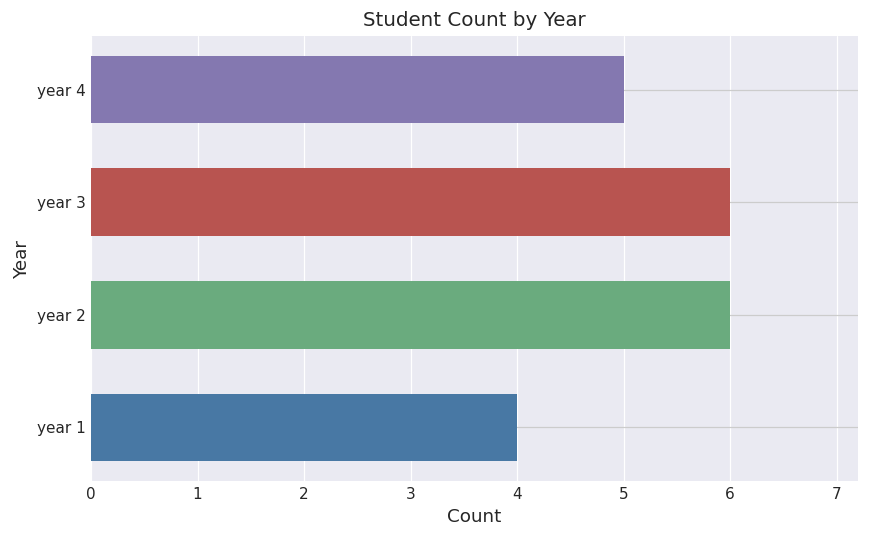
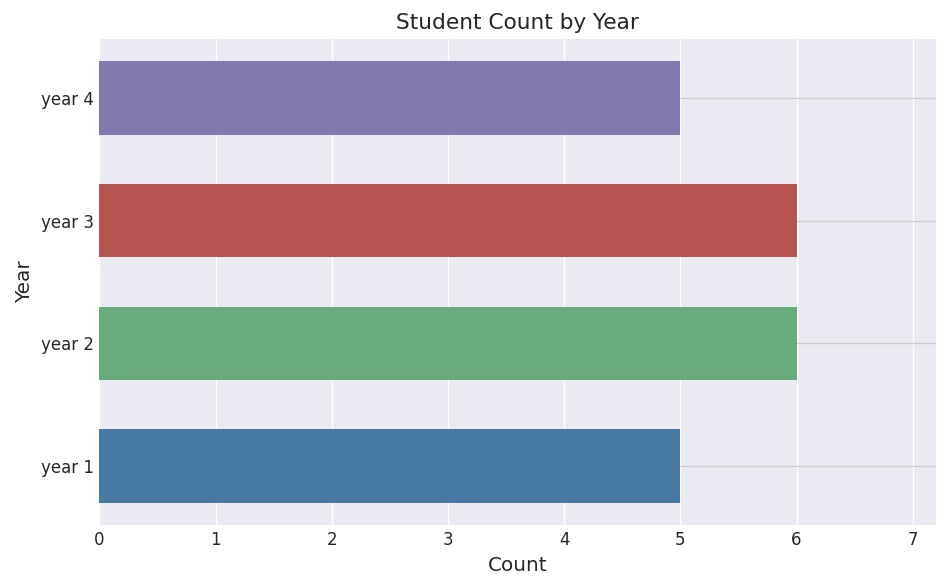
  {
    "year 4": 5,
    "year 3": 6,
    "year 2": 6,
-   "year 1": 4
+   "year 1": 5
  }
